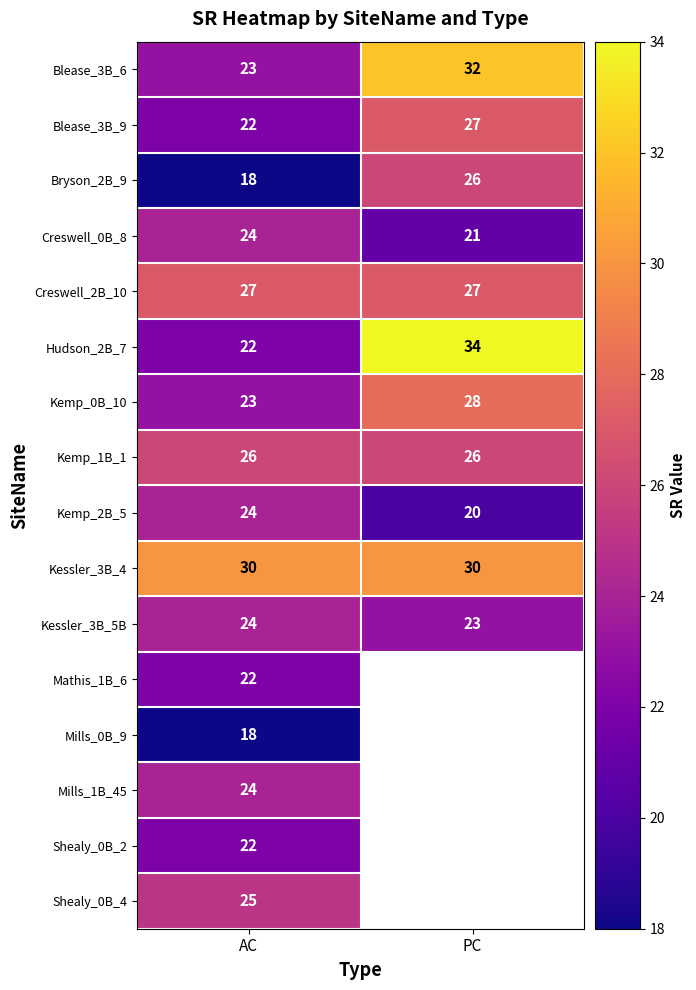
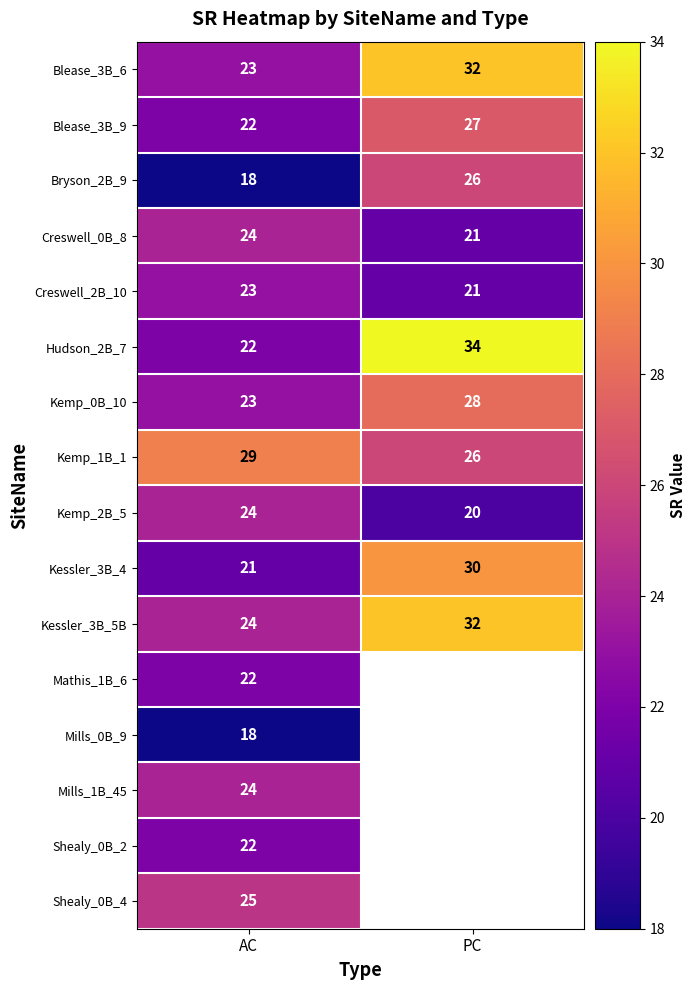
  {
    "Blease_3B_6": {
      "AC": 23,
      "PC": 32
    },
    "Blease_3B_9": {
      "AC": 22,
      "PC": 27
    },
    "Bryson_2B_9": {
      "AC": 18,
      "PC": 26
    },
    "Creswell_0B_8": {
      "AC": 24,
      "PC": 21
    },
    "Creswell_2B_10": {
-     "AC": 27,
-     "PC": 27
+     "AC": 23,
+     "PC": 21
    },
    "Hudson_2B_7": {
      "AC": 22,
      "PC": 34
    },
    "Kemp_0B_10": {
      "AC": 23,
      "PC": 28
    },
    "Kemp_1B_1": {
-     "AC": 26,
+     "AC": 29,
      "PC": 26
    },
    "Kemp_2B_5": {
      "AC": 24,
      "PC": 20
    },
    "Kessler_3B_4": {
-     "AC": 30,
+     "AC": 21,
      "PC": 30
    },
    "Kessler_3B_5B": {
      "AC": 24,
-     "PC": 23
+     "PC": 32
    },
    "Mathis_1B_6": {
      "AC": 22
    },
    "Mills_0B_9": {
      "AC": 18
    },
    "Mills_1B_45": {
      "AC": 24
    },
    "Shealy_0B_2": {
      "AC": 22
    },
    "Shealy_0B_4": {
      "AC": 25
    }
  }
